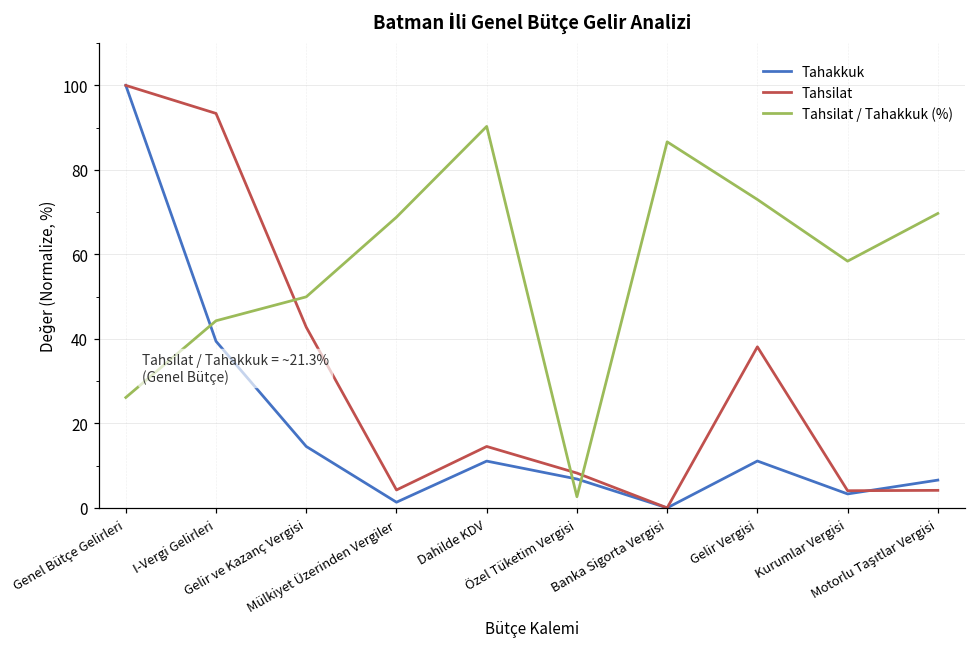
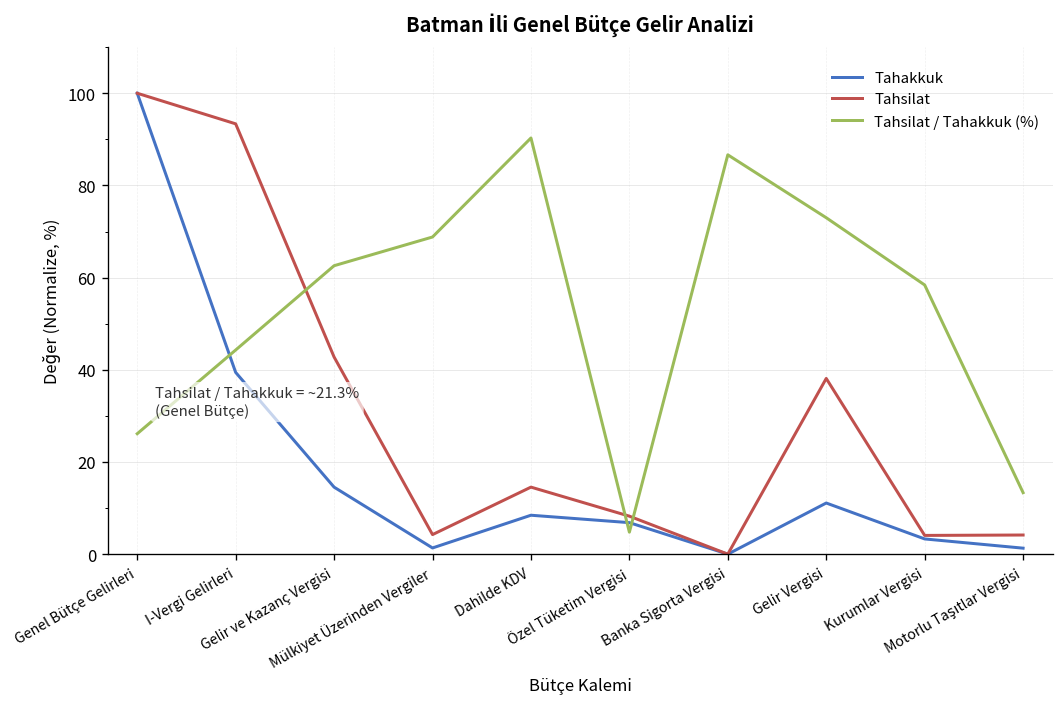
  {
    "Tahakkuk": {
      "Gelir ve Kazanç Vergisi": 15,
      "Mülkiyet Üzerinden Vergiler": 1,
-     "Dahilde KDV": 11,
+     "Dahilde KDV": 8,
      "Özel Tüketim Vergisi": 7,
      "Gelir Vergisi": 11,
      "Kurumlar Vergisi": 3,
-     "Motorlu Taşıtlar Vergisi": 7
+     "Motorlu Taşıtlar Vergisi": 1
    },
    "Tahsilat": {
      "I-Vergi Gelirleri": 93,
      "Gelir ve Kazanç Vergisi": 43,
      "Mülkiyet Üzerinden Vergiler": 4,
      "Dahilde KDV": 15,
      "Özel Tüketim Vergisi": 8,
      "Gelir Vergisi": 38,
      "Kurumlar Vergisi": 4,
      "Motorlu Taşıtlar Vergisi": 4
    },
    "Tahsilat / Tahakkuk (%)": {
      "Genel Bütçe Gelirleri": 26,
      "I-Vergi Gelirleri": 44,
-     "Gelir ve Kazanç Vergisi": 50,
+     "Gelir ve Kazanç Vergisi": 63,
      "Mülkiyet Üzerinden Vergiler": 69,
      "Dahilde KDV": 90,
-     "Özel Tüketim Vergisi": 3,
+     "Özel Tüketim Vergisi": 5,
      "Banka Sigorta Vergisi": 87,
      "Gelir Vergisi": 73,
      "Kurumlar Vergisi": 58,
-     "Motorlu Taşıtlar Vergisi": 70
+     "Motorlu Taşıtlar Vergisi": 13
    }
  }
